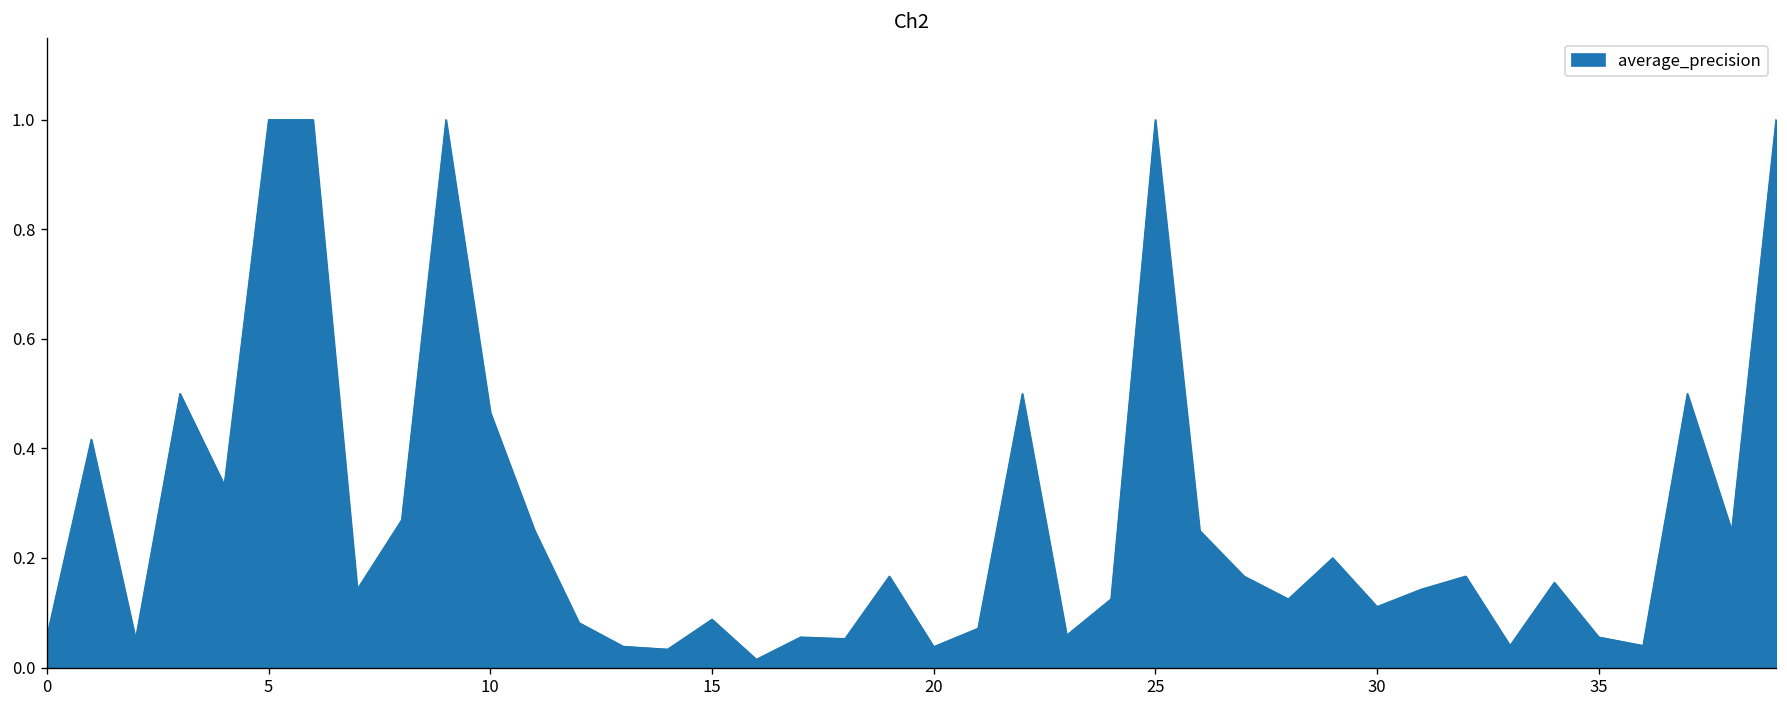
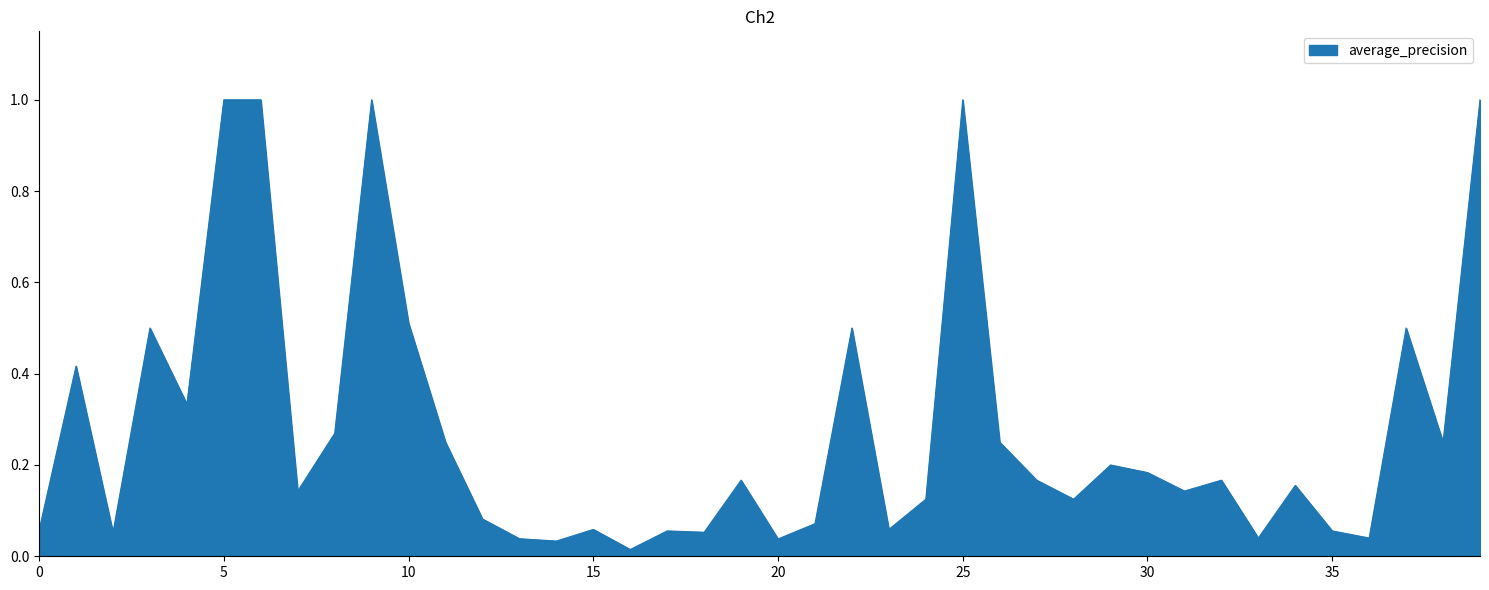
  {
    "0": 0.06,
    "5": 1.00,
-   "10": 0.47,
-   "15": 0.09,
+   "10": 0.51,
+   "15": 0.06,
    "20": 0.04,
    "25": 1.00,
-   "30": 0.11,
+   "30": 0.18,
    "35": 0.06
  }
